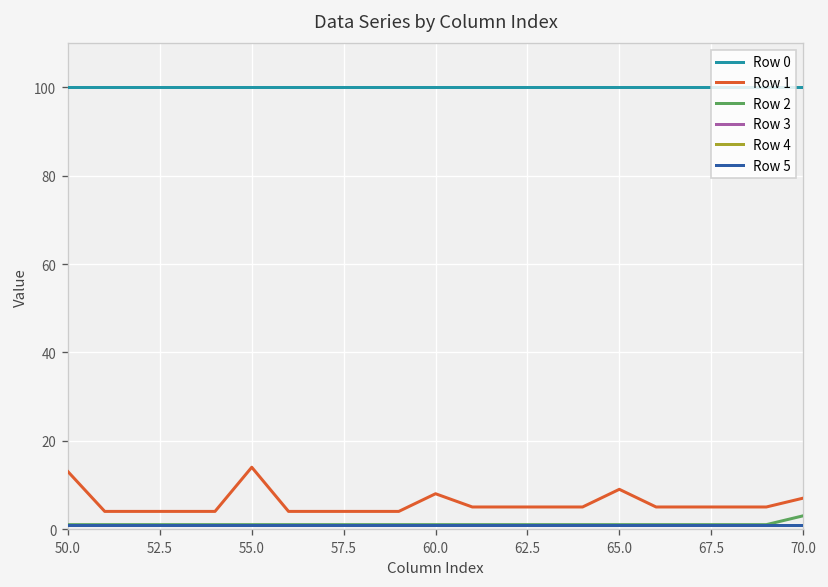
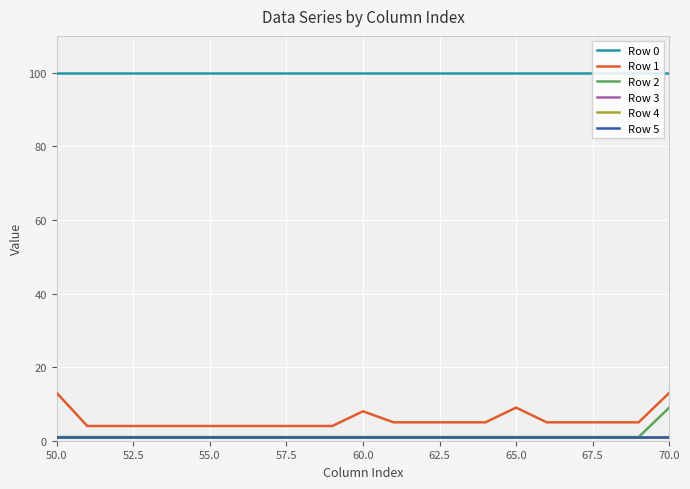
  {
    "Row 1": {
      "50.0": 13,
-     "55.0": 14,
+     "55.0": 4,
      "60.0": 8,
      "65.0": 9,
-     "70.0": 7
+     "70.0": 13
    },
    "Row 2": {
-     "70.0": 3
+     "70.0": 9
    }
  }
